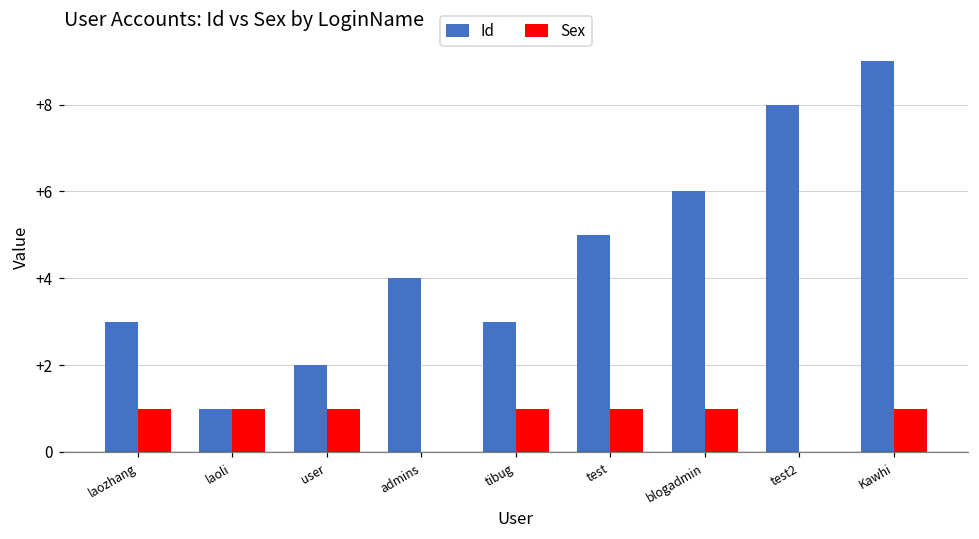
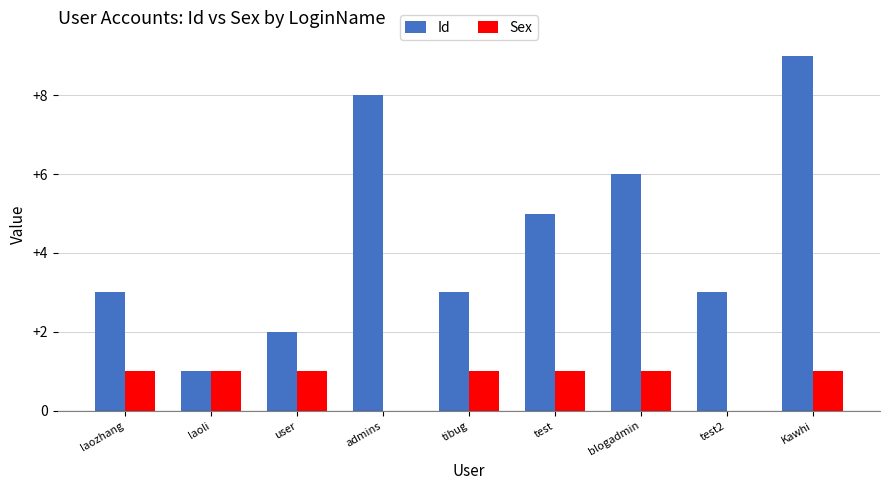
  {
    "Id": {
      "laozhang": "+3",
      "laoli": "+1",
      "user": "+2",
-     "admins": "+4",
+     "admins": "+8",
      "tibug": "+3",
      "test": "+5",
      "blogadmin": "+6",
-     "test2": "+8",
+     "test2": "+3",
      "Kawhi": "+9"
    },
    "Sex": {
      "laozhang": "+1",
      "laoli": "+1",
      "user": "+1",
      "admins": "+0",
      "tibug": "+1",
      "test": "+1",
      "blogadmin": "+1",
      "test2": "+0",
      "Kawhi": "+1"
    }
  }
